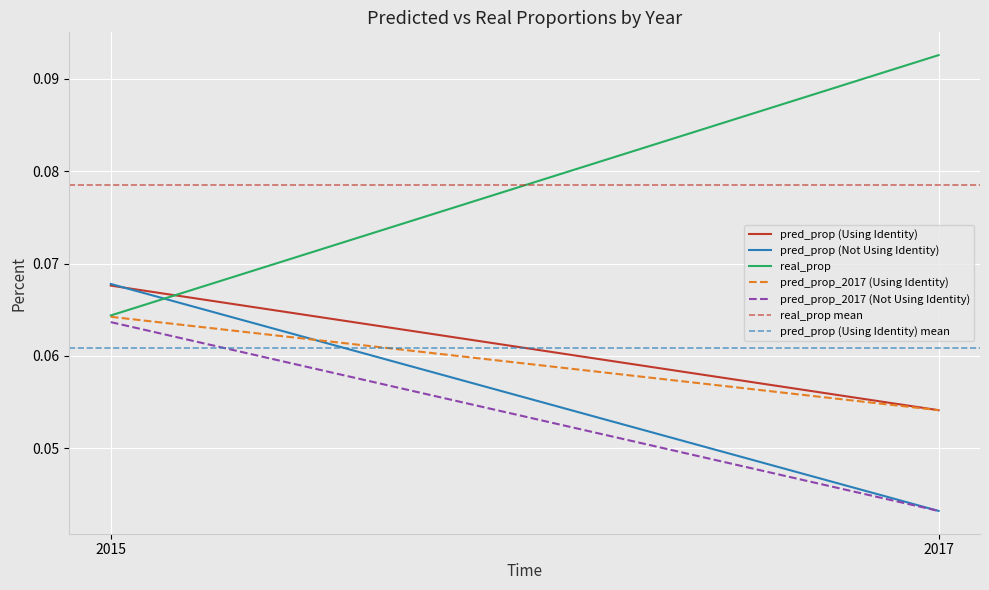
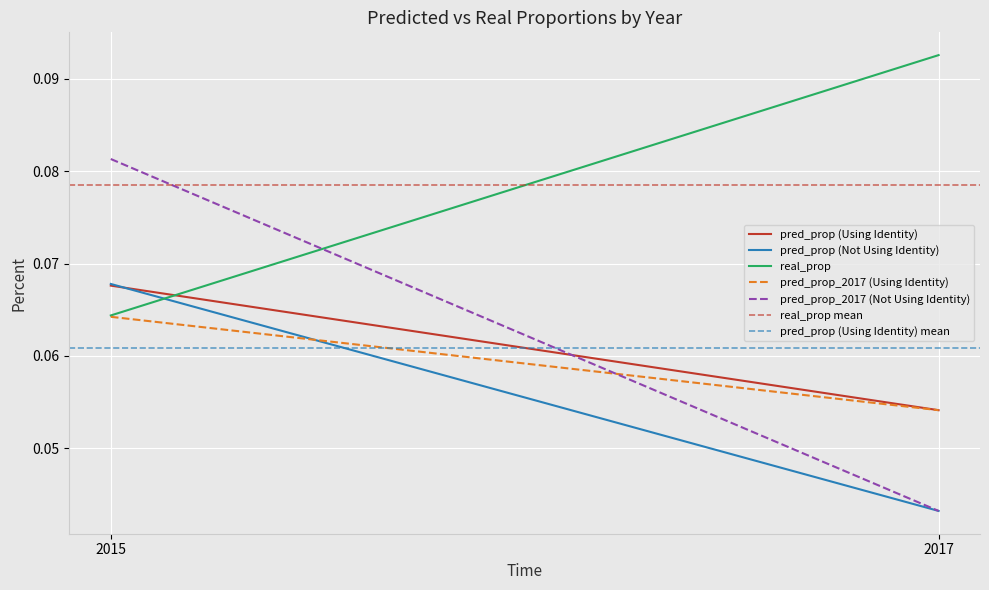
  {
    "real_prop": {
      "2017": 0.093
    },
    "pred_prop_2017 (Not Using Identity)": {
-     "2015": 0.064
+     "2015": 0.081
    }
  }
